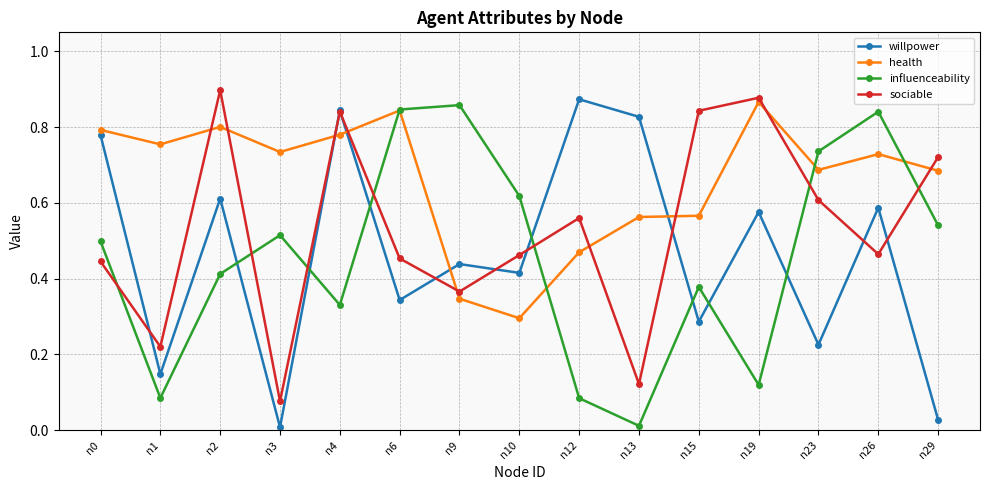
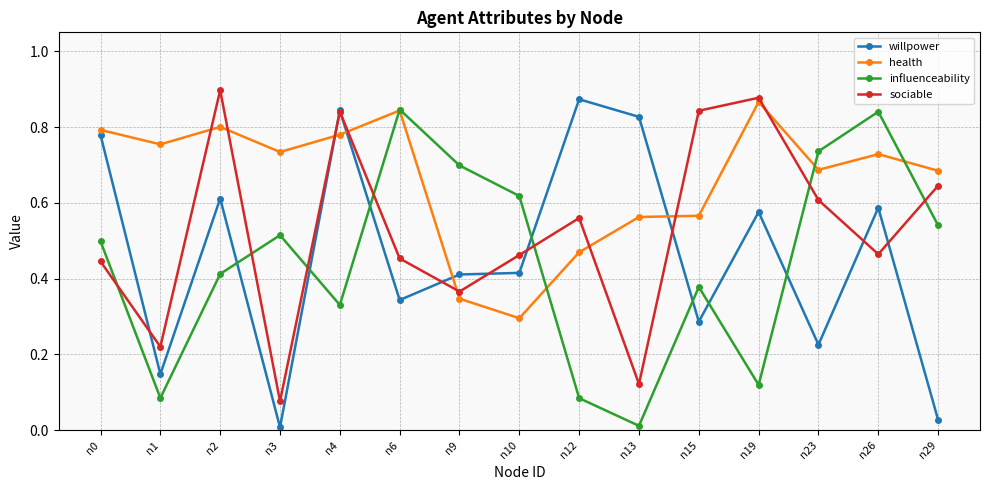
  {
    "willpower": {
      "n0": 0.78,
      "n1": 0.15,
      "n2": 0.61,
      "n3": 0.01,
      "n6": 0.34,
-     "n9": 0.44,
+     "n9": 0.41,
      "n10": 0.41,
      "n12": 0.87,
      "n13": 0.83,
      "n15": 0.29,
      "n19": 0.58,
      "n23": 0.23,
      "n26": 0.59,
      "n29": 0.03
    },
    "health": {
      "n0": 0.79,
      "n1": 0.75,
      "n2": 0.80,
      "n3": 0.73,
      "n4": 0.78,
      "n9": 0.35,
      "n10": 0.30,
      "n12": 0.47,
      "n13": 0.56,
      "n15": 0.57,
      "n19": 0.87,
      "n23": 0.69,
      "n26": 0.73,
      "n29": 0.68
    },
    "influenceability": {
      "n0": 0.50,
      "n1": 0.08,
      "n2": 0.41,
      "n3": 0.51,
      "n4": 0.33,
-     "n9": 0.86,
+     "n9": 0.70,
      "n10": 0.62,
      "n12": 0.08,
      "n13": 0.01,
      "n15": 0.38,
      "n19": 0.12,
      "n23": 0.74,
      "n26": 0.84,
      "n29": 0.54
    },
    "sociable": {
      "n0": 0.45,
      "n1": 0.22,
      "n2": 0.90,
      "n3": 0.08,
      "n6": 0.45,
      "n9": 0.37,
      "n10": 0.46,
      "n12": 0.56,
      "n13": 0.12,
      "n15": 0.84,
      "n19": 0.88,
      "n23": 0.61,
      "n26": 0.46,
-     "n29": 0.72
+     "n29": 0.65
    }
  }
